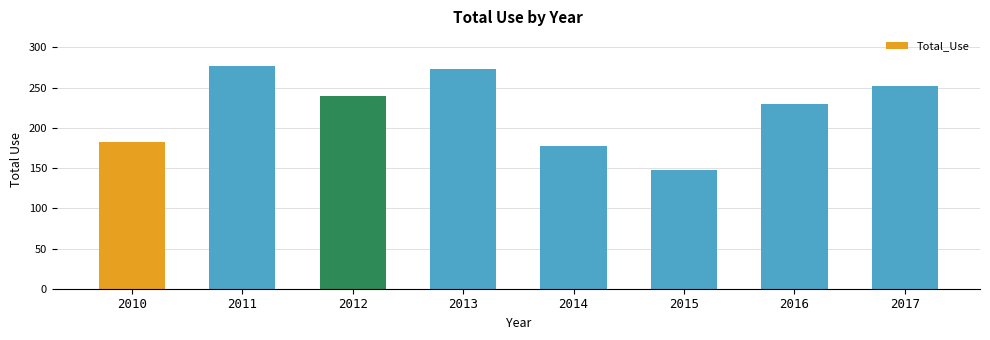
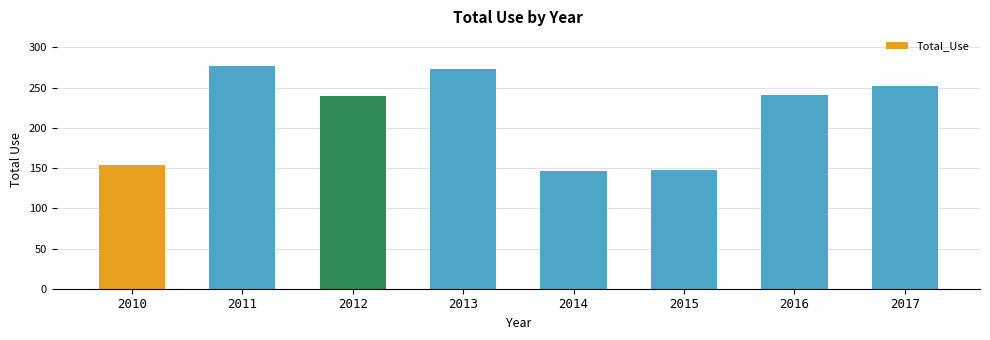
  {
-   "2010": 180,
+   "2010": 150,
    "2011": 280,
    "2012": 240,
    "2013": 270,
-   "2014": 180,
+   "2014": 150,
    "2015": 150,
-   "2016": 230,
+   "2016": 240,
    "2017": 250
  }
